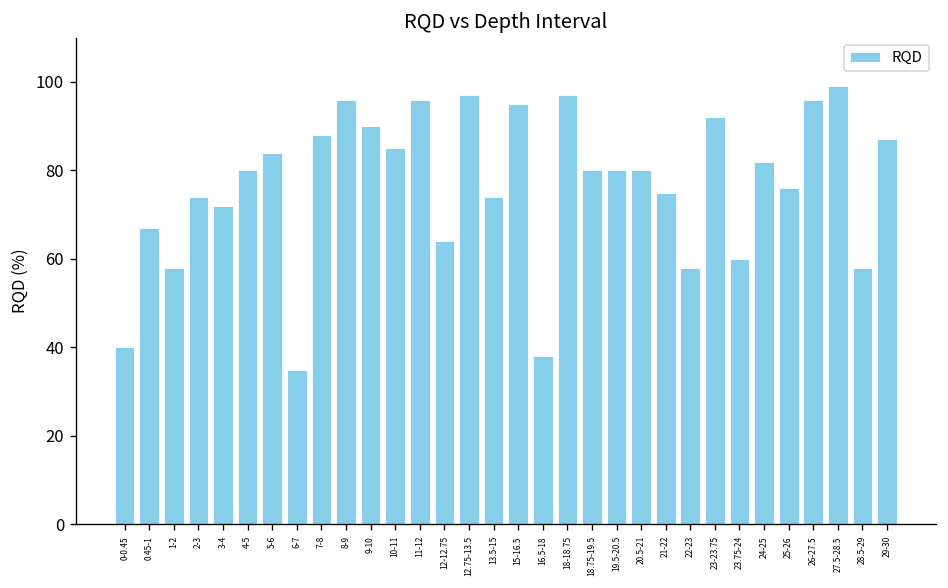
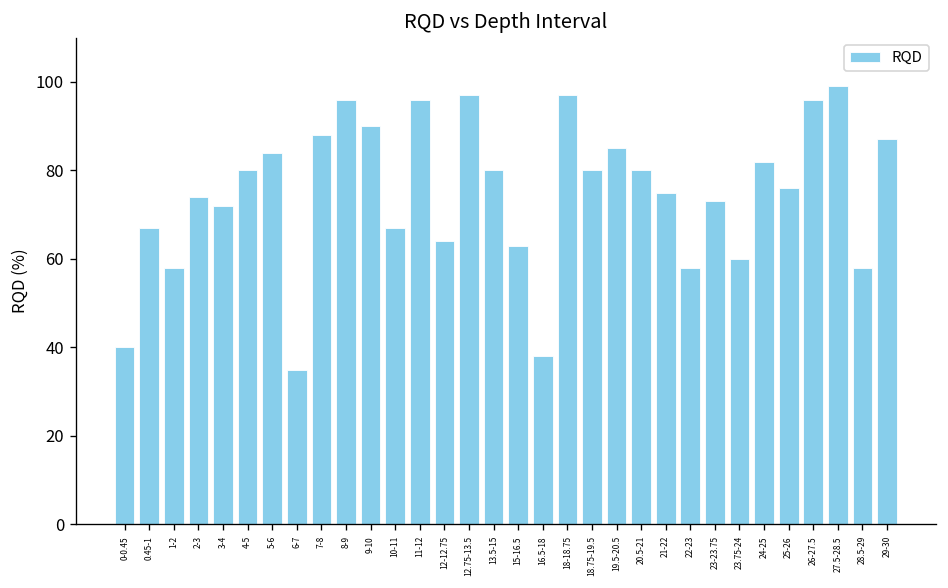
  {
    "0-0.45": 40,
    "0.45-1": 67,
    "1-2": 58,
    "2-3": 74,
    "3-4": 72,
    "4-5": 80,
    "5-6": 84,
    "6-7": 35,
    "7-8": 88,
    "8-9": 96,
    "9-10": 90,
-   "10-11": 85,
+   "10-11": 67,
    "11-12": 96,
    "12-12.75": 64,
    "12.75-13.5": 97,
-   "13.5-15": 74,
-   "15-16.5": 95,
+   "13.5-15": 80,
+   "15-16.5": 63,
    "16.5-18": 38,
    "18-18.75": 97,
    "18.75-19.5": 80,
-   "19.5-20.5": 80,
+   "19.5-20.5": 85,
    "20.5-21": 80,
    "21-22": 75,
    "22-23": 58,
-   "23-23.75": 92,
+   "23-23.75": 73,
    "23.75-24": 60,
    "24-25": 82,
    "25-26": 76,
    "26-27.5": 96,
    "27.5-28.5": 99,
    "28.5-29": 58,
    "29-30": 87
  }
